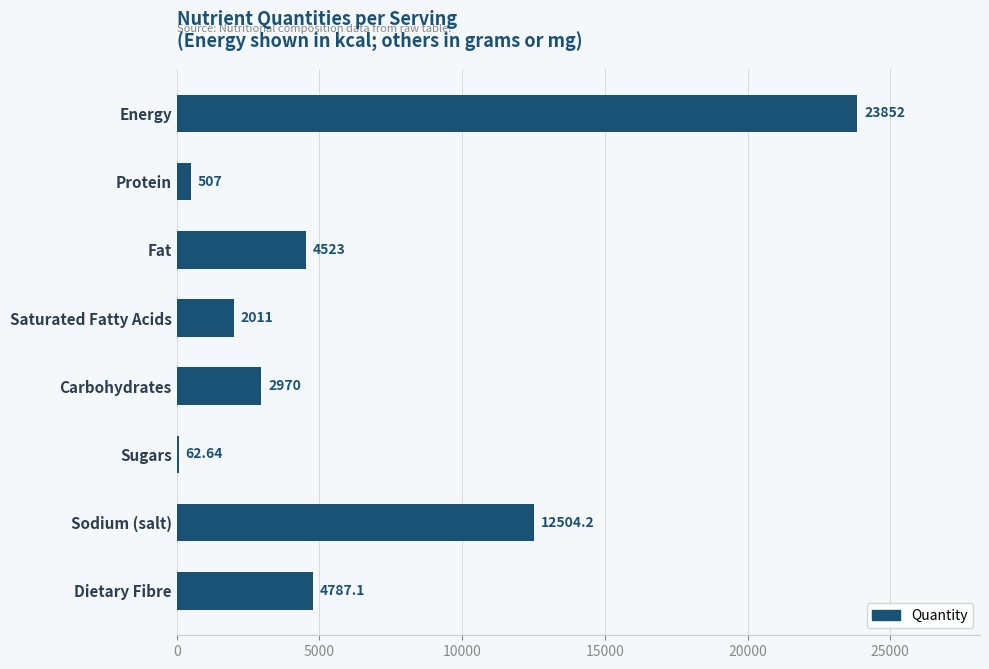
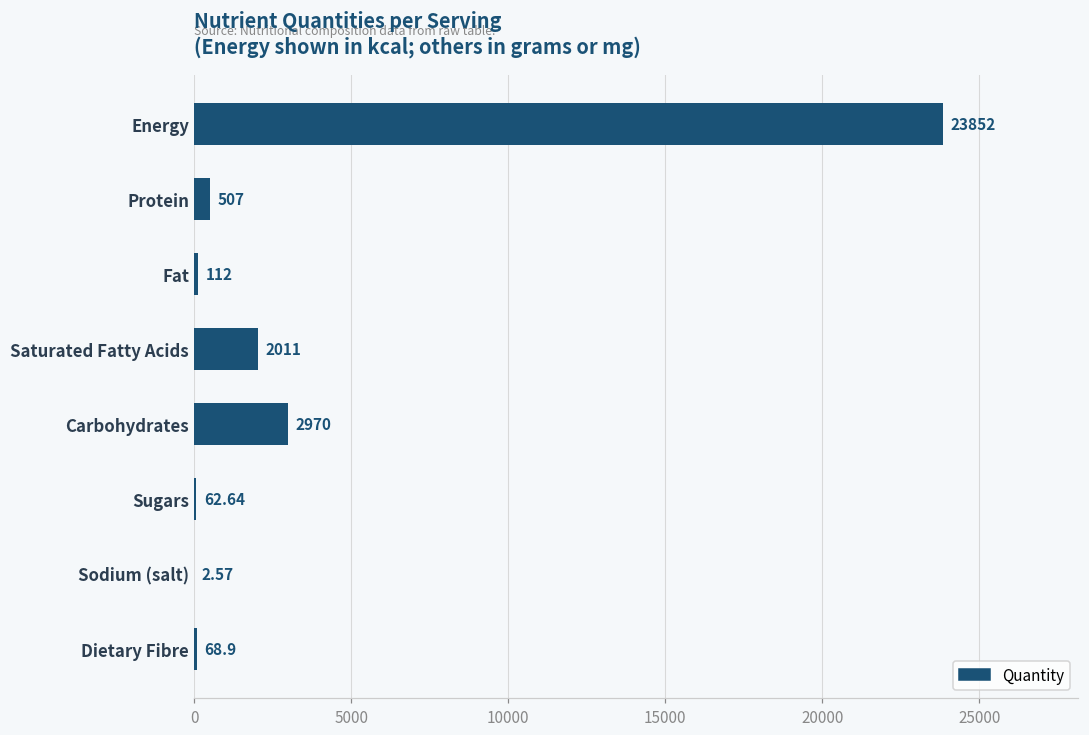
  {
    "Energy": 23852,
    "Protein": 507,
-   "Fat": 4523,
+   "Fat": 112,
    "Saturated Fatty Acids": 2011,
    "Carbohydrates": 2970,
    "Sugars": 62.64,
-   "Sodium (salt)": 12504.2,
-   "Dietary Fibre": 4787.1
+   "Sodium (salt)": 2.57,
+   "Dietary Fibre": 68.9
  }
